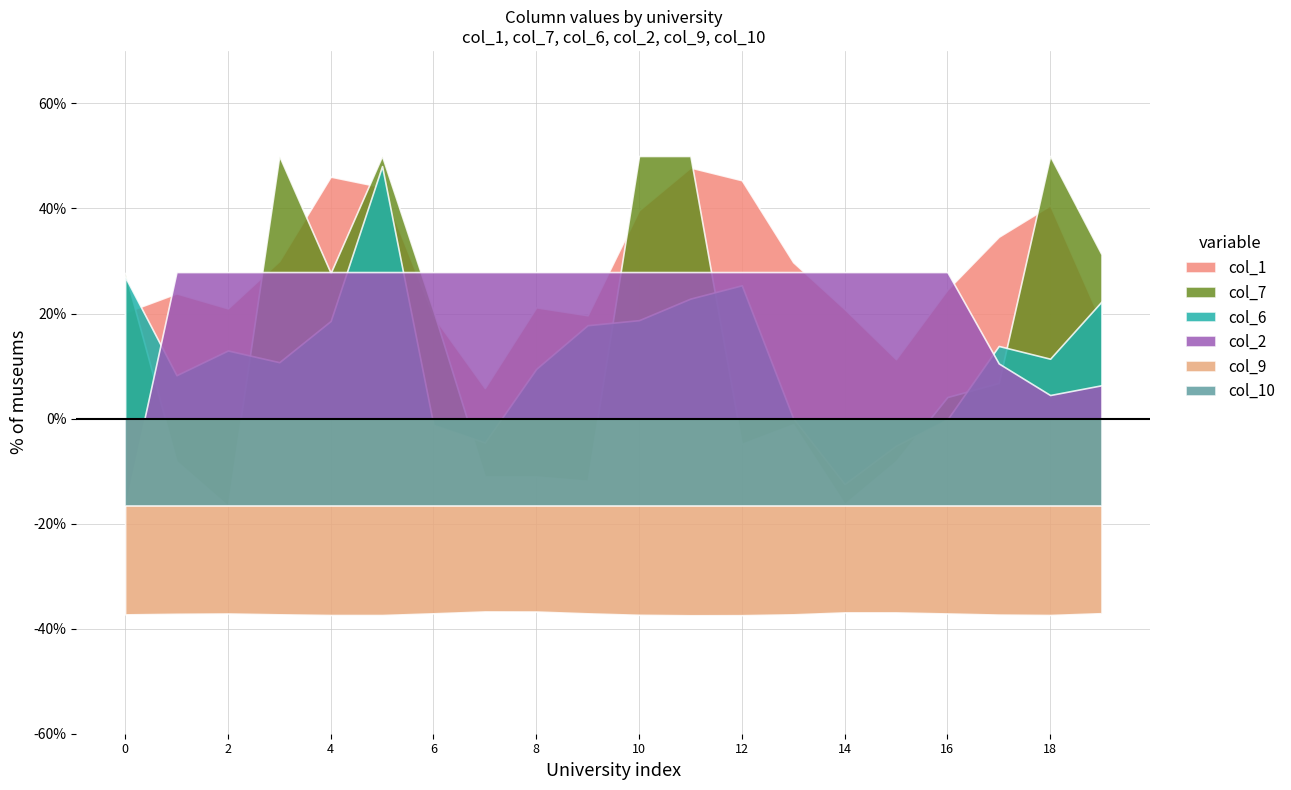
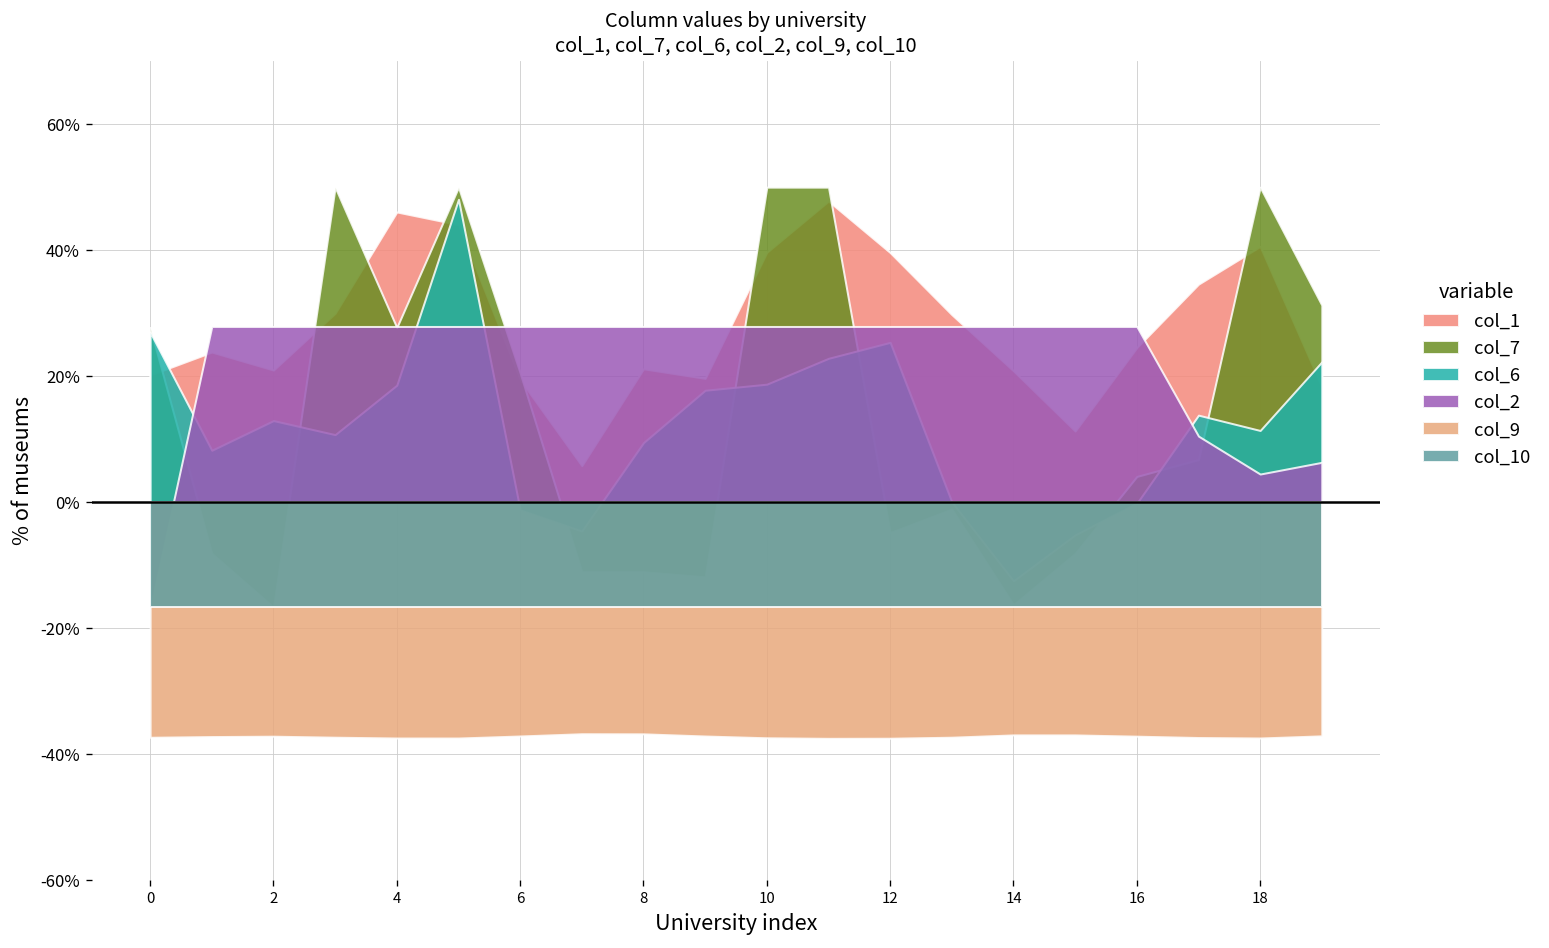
  {
    "col_1": {
      "0": "20%",
      "2": "21%",
      "4": "46%",
      "6": "19%",
      "8": "21%",
      "10": "40%",
-     "12": "45%",
+     "12": "40%",
      "14": "21%",
      "16": "25%",
      "18": "41%"
    },
    "col_7": {
      "0": "28%",
      "6": "21%",
      "10": "50%",
      "16": "4%",
      "18": "50%"
    },
    "col_6": {
      "0": "27%",
      "2": "13%",
      "4": "19%",
      "8": "9%",
      "10": "19%",
      "12": "25%",
      "18": "11%"
    },
    "col_2": {
      "2": "28%",
      "6": "28%",
      "8": "28%",
      "10": "28%",
      "12": "28%",
      "14": "28%",
      "16": "28%",
      "18": "4%"
    },
    "col_10": {
      "4": "0%",
      "10": "0%",
      "18": "0%"
    }
  }
